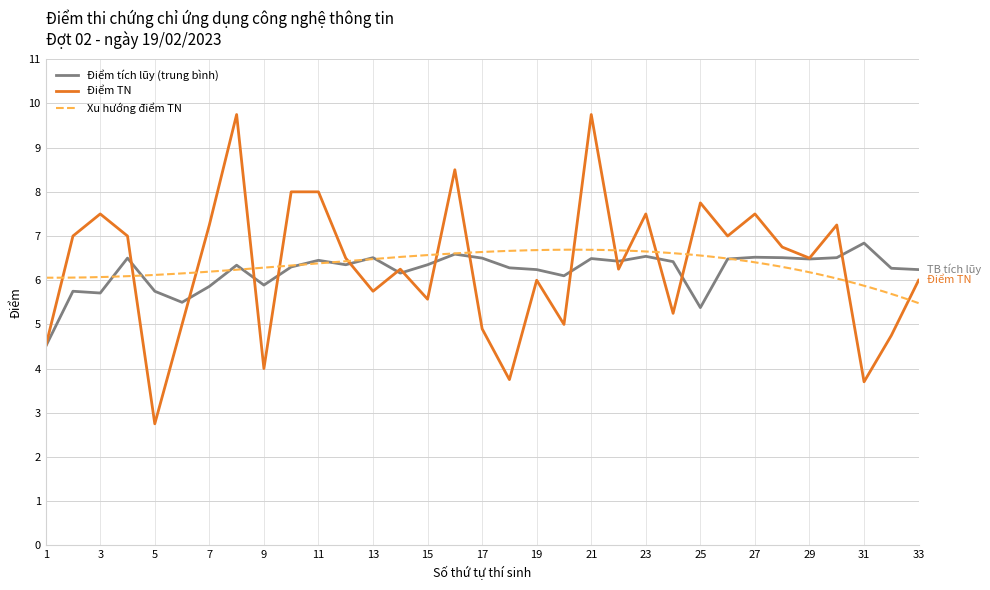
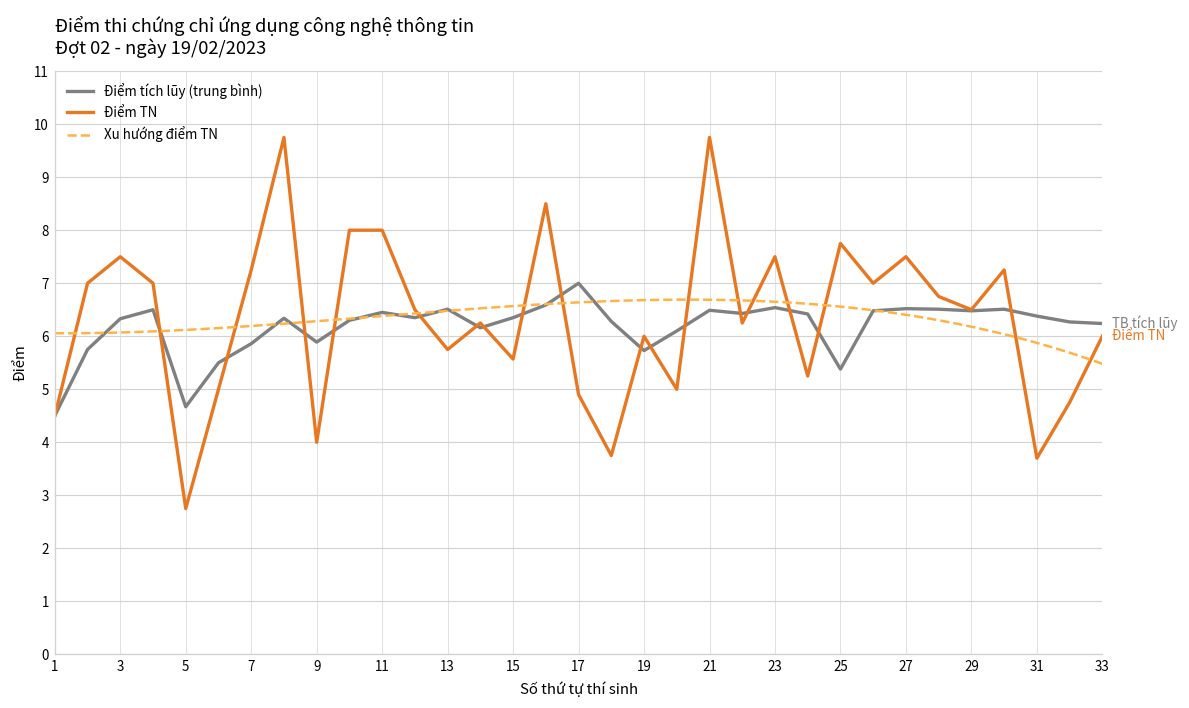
  {
    "Điểm tích lũy (trung bình)": {
-     "3": 5.7,
-     "5": 5.8,
+     "3": 6.3,
+     "5": 4.7,
      "7": 5.9,
      "9": 5.9,
      "11": 6.5,
      "15": 6.4,
-     "17": 6.5,
-     "19": 6.2,
+     "17": 7.0,
+     "19": 5.7,
      "21": 6.5,
      "23": 6.5,
      "25": 5.4,
      "27": 6.5,
-     "31": 6.8,
+     "31": 6.4,
      "33": 6.2
    },
    "Điểm TN": {
      "3": 7.5,
      "5": 2.8,
      "7": 7.3,
      "9": 4.0,
      "11": 8.0,
      "13": 5.8,
      "15": 5.6,
      "17": 4.9,
      "19": 6.0,
      "21": 9.8,
      "23": 7.5,
      "25": 7.8,
      "27": 7.5,
      "31": 3.7,
      "33": 6.0
    },
    "Xu hướng điểm TN": {
      "1": 6.1,
      "33": 5.5
    }
  }
